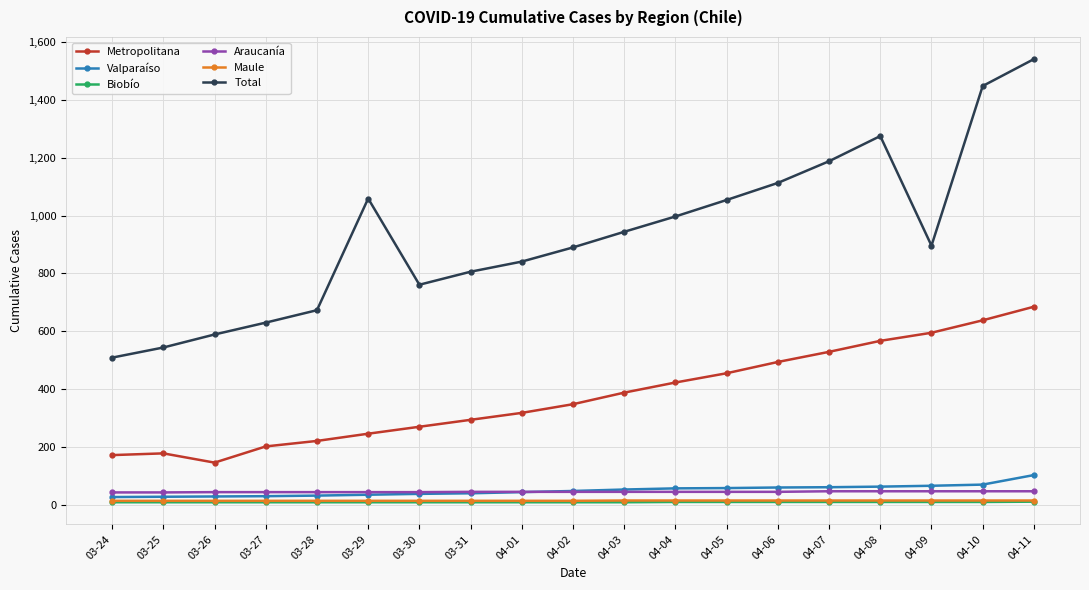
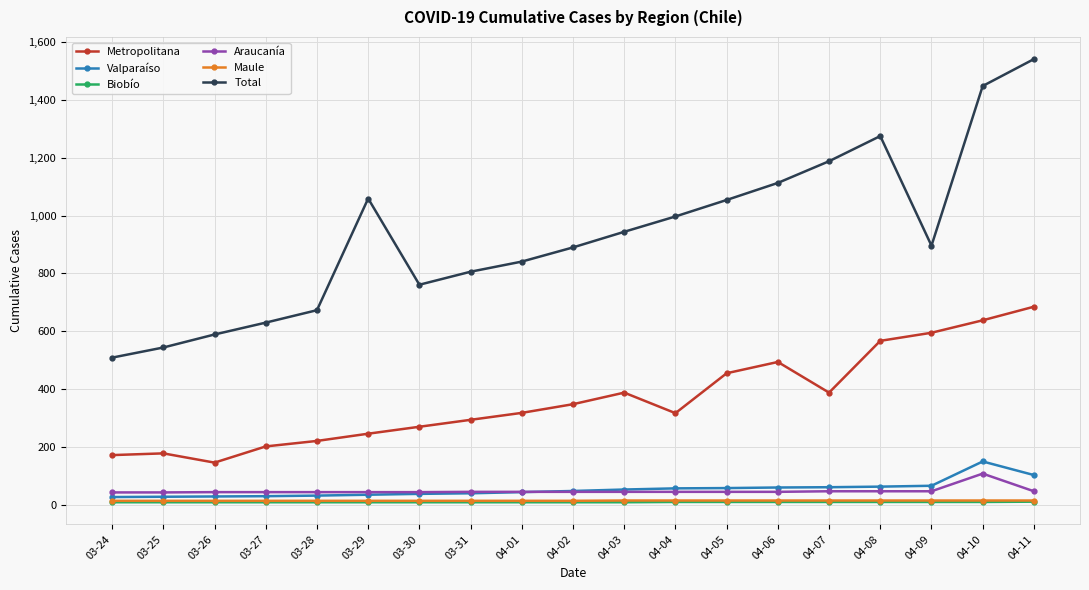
  {
    "Metropolitana": {
      "03-24": "170",
      "03-25": "180",
      "03-26": "150",
      "03-27": "200",
      "03-28": "220",
      "03-29": "250",
      "03-30": "270",
      "03-31": "290",
      "04-01": "320",
      "04-02": "350",
      "04-03": "390",
-     "04-04": "420",
+     "04-04": "320",
      "04-05": "460",
      "04-06": "490",
-     "04-07": "530",
+     "04-07": "390",
      "04-08": "570",
      "04-09": "600",
      "04-10": "640",
      "04-11": "690"
    },
    "Valparaíso": {
      "03-24": "30",
      "03-25": "30",
      "03-26": "30",
      "03-27": "30",
      "03-28": "30",
      "03-29": "40",
      "04-04": "60",
      "04-05": "60",
      "04-06": "60",
      "04-07": "60",
      "04-08": "60",
      "04-09": "70",
-     "04-10": "70",
+     "04-10": "150",
      "04-11": "100"
    },
    "Araucanía": {
      "03-24": "40",
      "03-25": "40",
      "03-26": "40",
      "03-27": "40",
      "03-28": "40",
      "03-29": "40",
      "04-04": "50",
      "04-05": "50",
      "04-06": "50",
      "04-07": "50",
      "04-08": "50",
      "04-09": "50",
-     "04-10": "50",
+     "04-10": "110",
      "04-11": "50"
    },
    "Total": {
      "03-24": "510",
      "03-25": "540",
      "03-26": "590",
      "03-27": "630",
      "03-28": "670",
      "03-29": "1,060",
      "03-30": "760",
      "03-31": "810",
      "04-01": "840",
      "04-02": "890",
      "04-03": "940",
      "04-04": "1,000",
      "04-05": "1,050",
      "04-06": "1,110",
      "04-07": "1,190",
      "04-08": "1,280",
      "04-09": "900",
      "04-10": "1,450",
      "04-11": "1,540"
    }
  }
